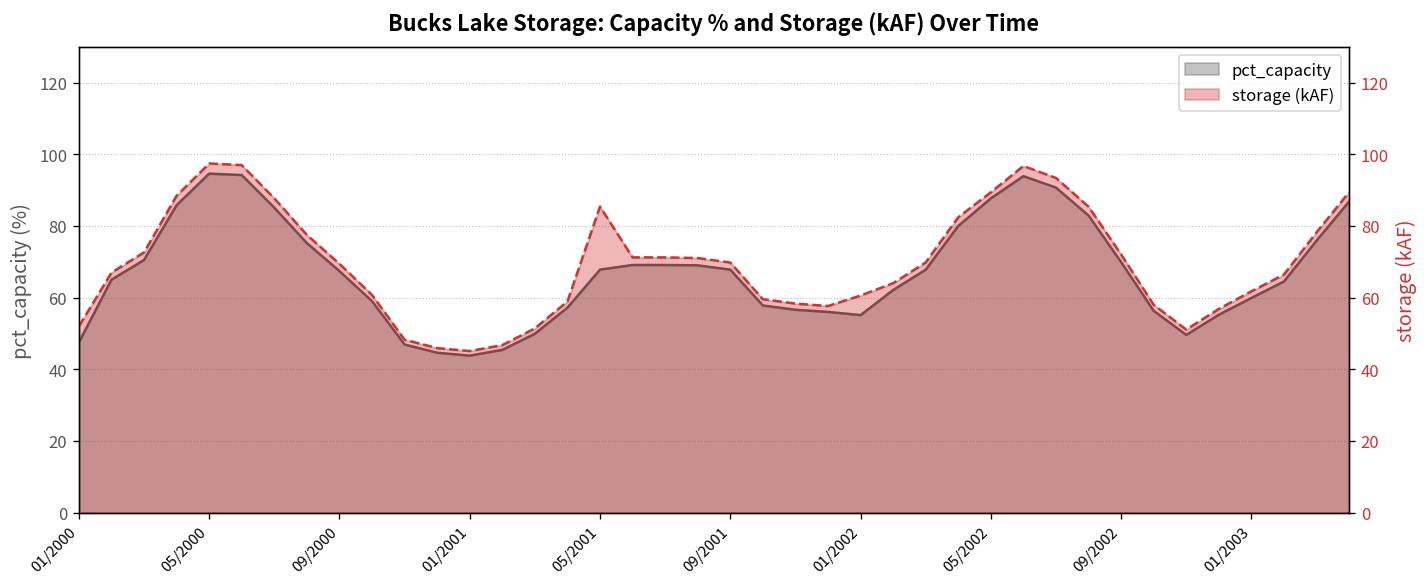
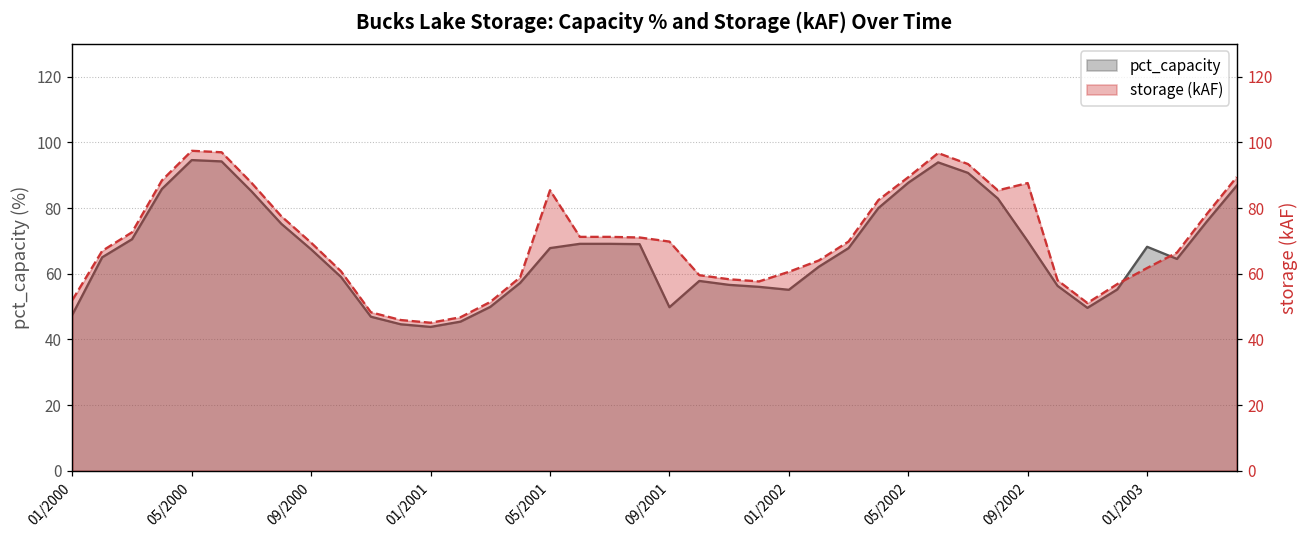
  {
    "pct_capacity": {
      "01/2000": 48,
      "05/2000": 95,
      "09/2000": 67,
      "01/2001": 44,
      "05/2001": 68,
-     "09/2001": 68,
+     "09/2001": 50,
      "01/2002": 55,
      "05/2002": 88,
      "09/2002": 70,
-     "01/2003": 60
+     "01/2003": 68
    },
    "storage (kAF)": {
      "01/2000": 52,
      "05/2000": 97,
      "09/2000": 69,
      "01/2001": 45,
      "05/2001": 85,
      "09/2001": 70,
      "01/2002": 61,
      "05/2002": 89,
-     "09/2002": 72,
+     "09/2002": 88,
      "01/2003": 62
    }
  }
